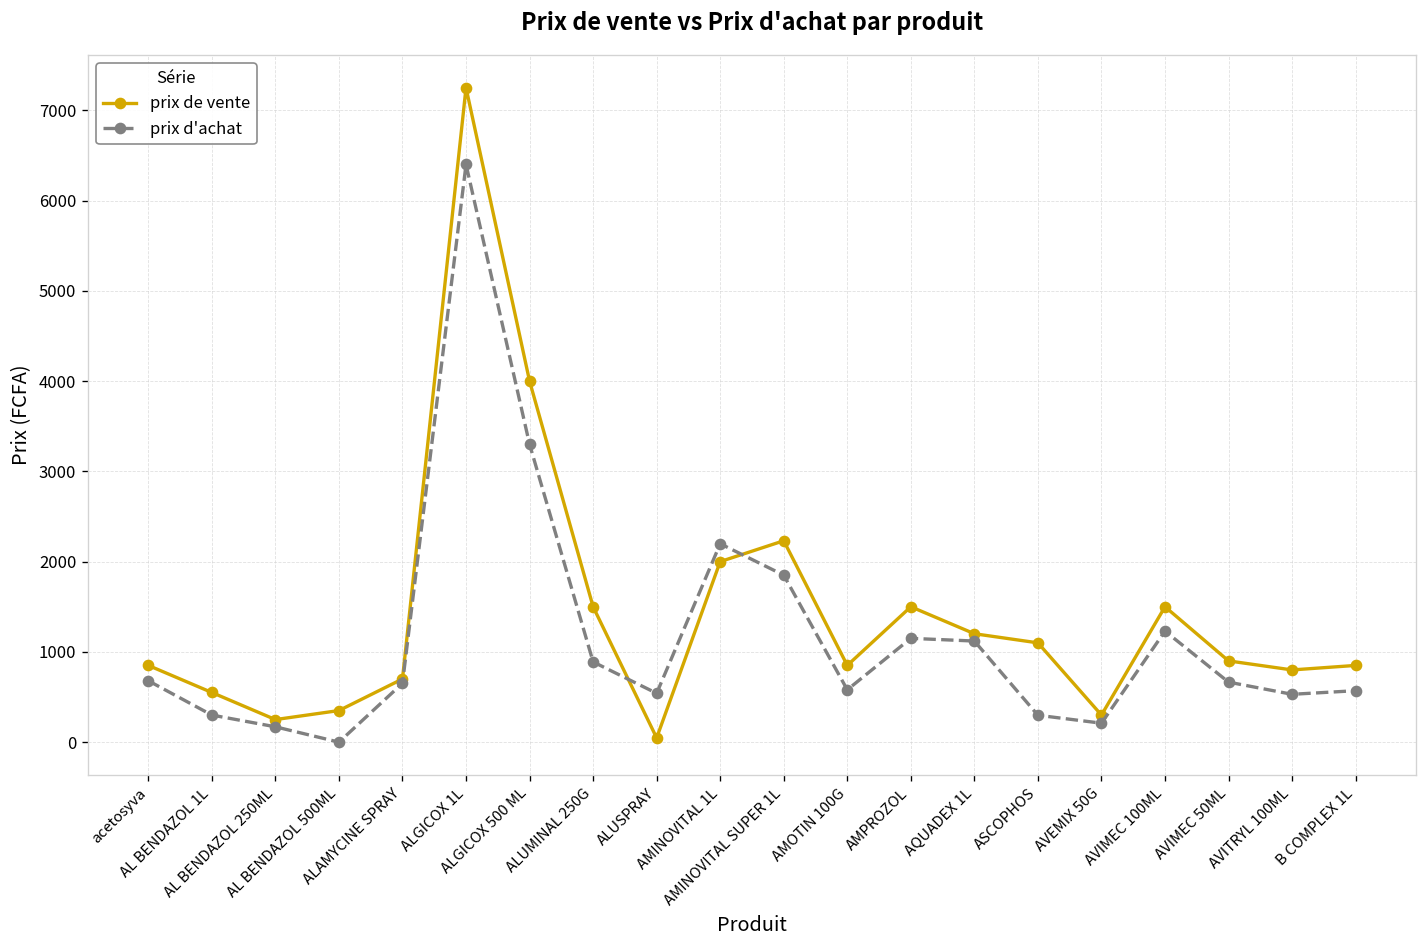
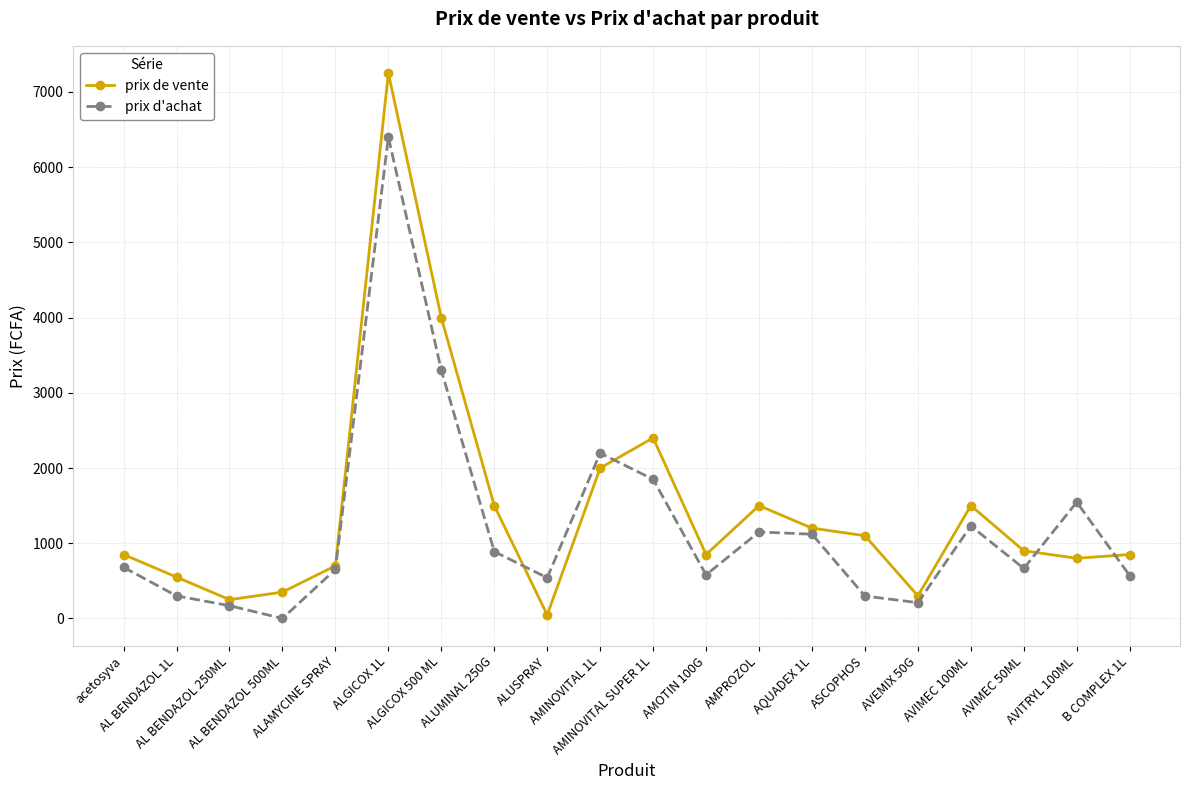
  {
    "prix de vente": {
      "acetosyva": 900,
      "AL BENDAZOL 1L": 600,
      "AL BENDAZOL 250ML": 300,
      "AL BENDAZOL 500ML": 400,
      "ALAMYCINE SPRAY": 700,
      "ALGICOX 1L": 7300,
      "ALGICOX 500 ML": 4000,
      "ALUMINAL 250G": 1500,
      "ALUSPRAY": 0,
      "AMINOVITAL 1L": 2000,
-     "AMINOVITAL SUPER 1L": 2200,
+     "AMINOVITAL SUPER 1L": 2400,
      "AMOTIN 100G": 900,
      "AMPROZOL": 1500,
      "AQUADEX 1L": 1200,
      "ASCOPHOS": 1100,
      "AVEMIX 50G": 300,
      "AVIMEC 100ML": 1500,
      "AVIMEC 50ML": 900,
      "AVITRYL 100ML": 800,
      "B COMPLEX 1L": 900
    },
    "prix d'achat": {
      "acetosyva": 700,
      "AL BENDAZOL 1L": 300,
      "AL BENDAZOL 250ML": 200,
      "AL BENDAZOL 500ML": 0,
      "ALAMYCINE SPRAY": 700,
      "ALGICOX 1L": 6400,
      "ALGICOX 500 ML": 3300,
      "ALUMINAL 250G": 900,
      "ALUSPRAY": 500,
      "AMINOVITAL 1L": 2200,
      "AMINOVITAL SUPER 1L": 1900,
      "AMOTIN 100G": 600,
      "AMPROZOL": 1200,
      "AQUADEX 1L": 1100,
      "ASCOPHOS": 300,
      "AVEMIX 50G": 200,
      "AVIMEC 100ML": 1200,
      "AVIMEC 50ML": 700,
-     "AVITRYL 100ML": 500,
+     "AVITRYL 100ML": 1500,
      "B COMPLEX 1L": 600
    }
  }
